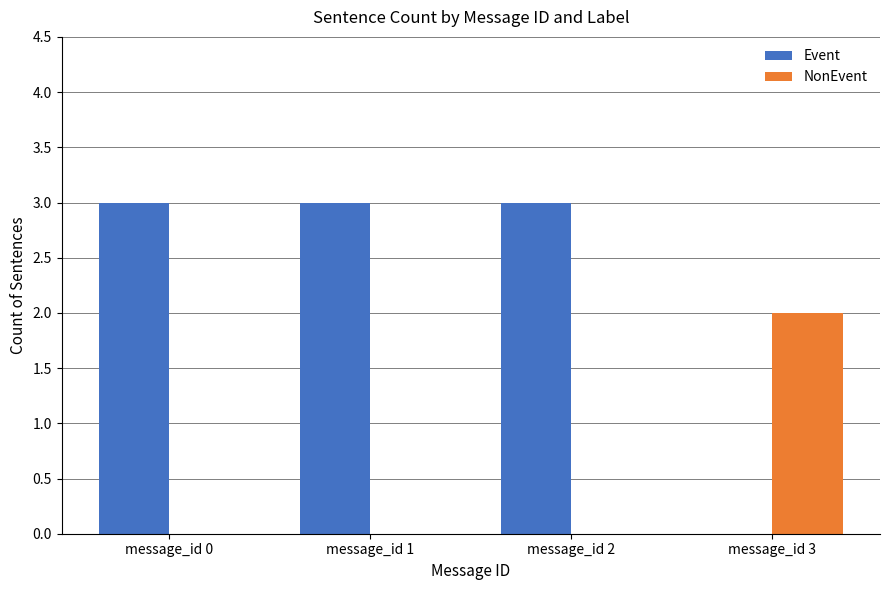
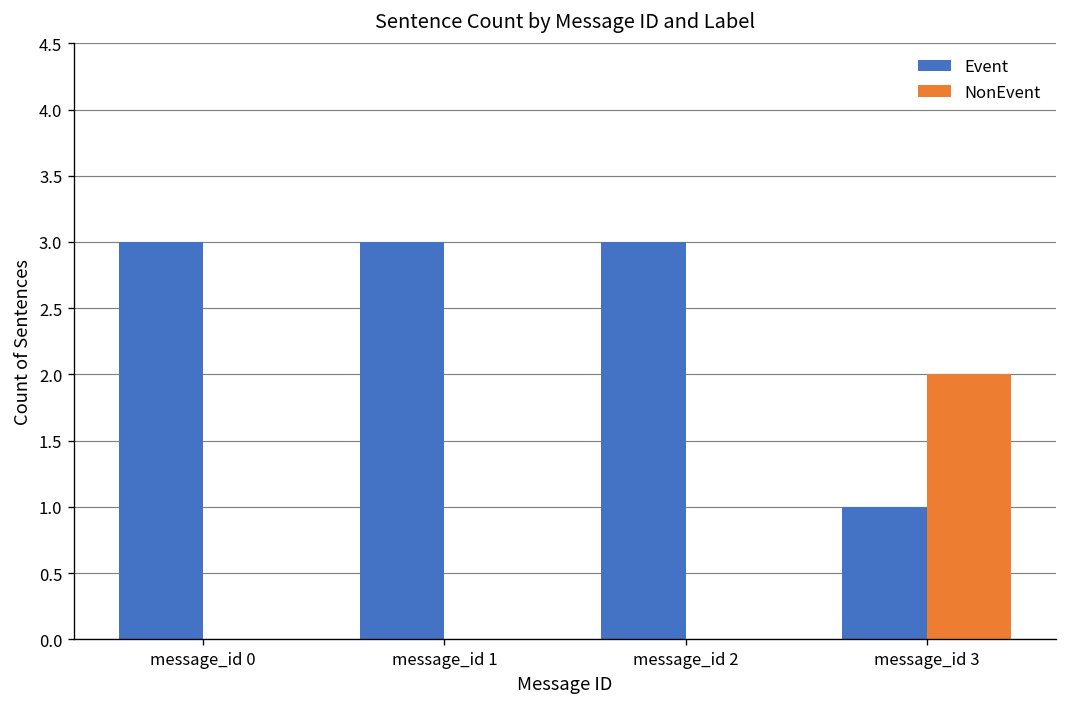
  {
    "Event": {
      "message_id 0": 3,
      "message_id 1": 3,
      "message_id 2": 3,
-     "message_id 3": 0
+     "message_id 3": 1
    },
    "NonEvent": {
      "message_id 0": 0,
      "message_id 1": 0,
      "message_id 2": 0,
      "message_id 3": 2
    }
  }
